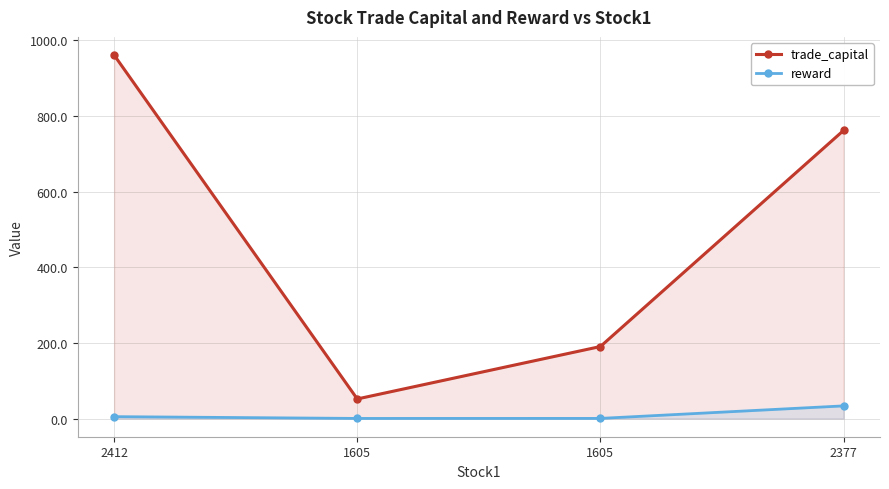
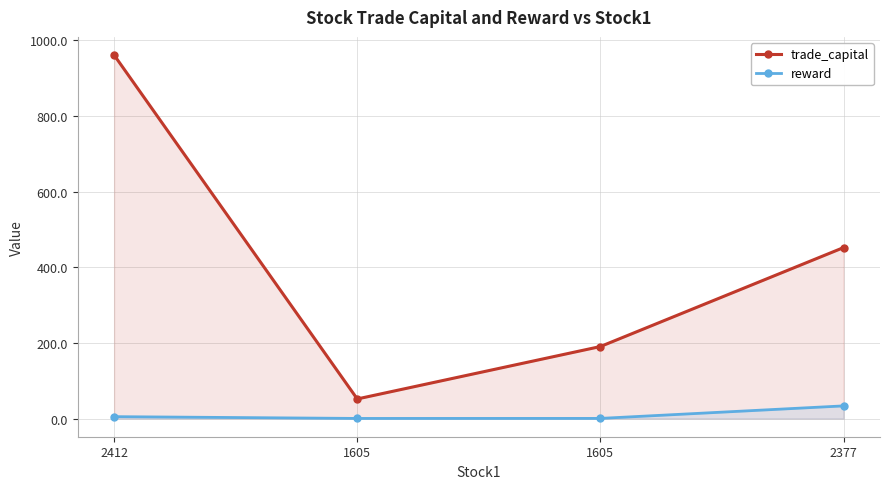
  {
    "trade_capital": {
      "2412": 960,
-     "2377": 760
+     "2377": 450
    },
    "reward": {
      "2412": 10,
      "2377": 30
    }
  }
